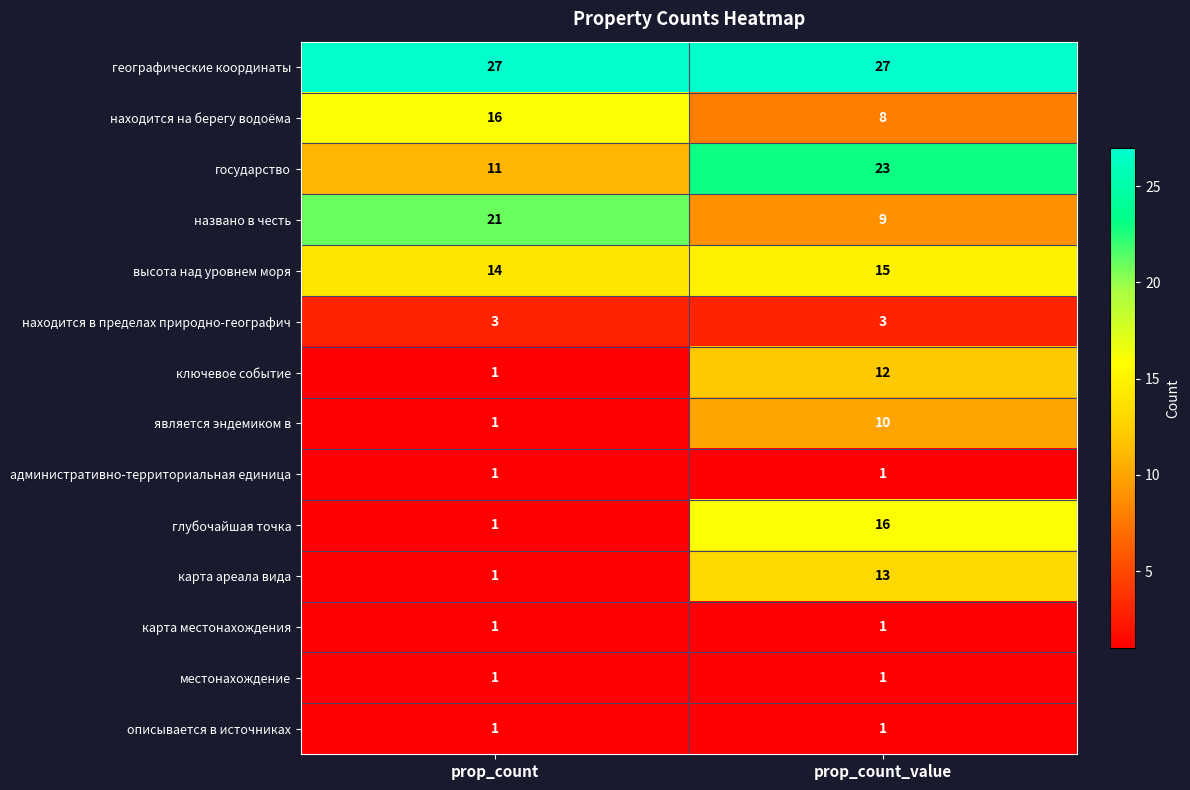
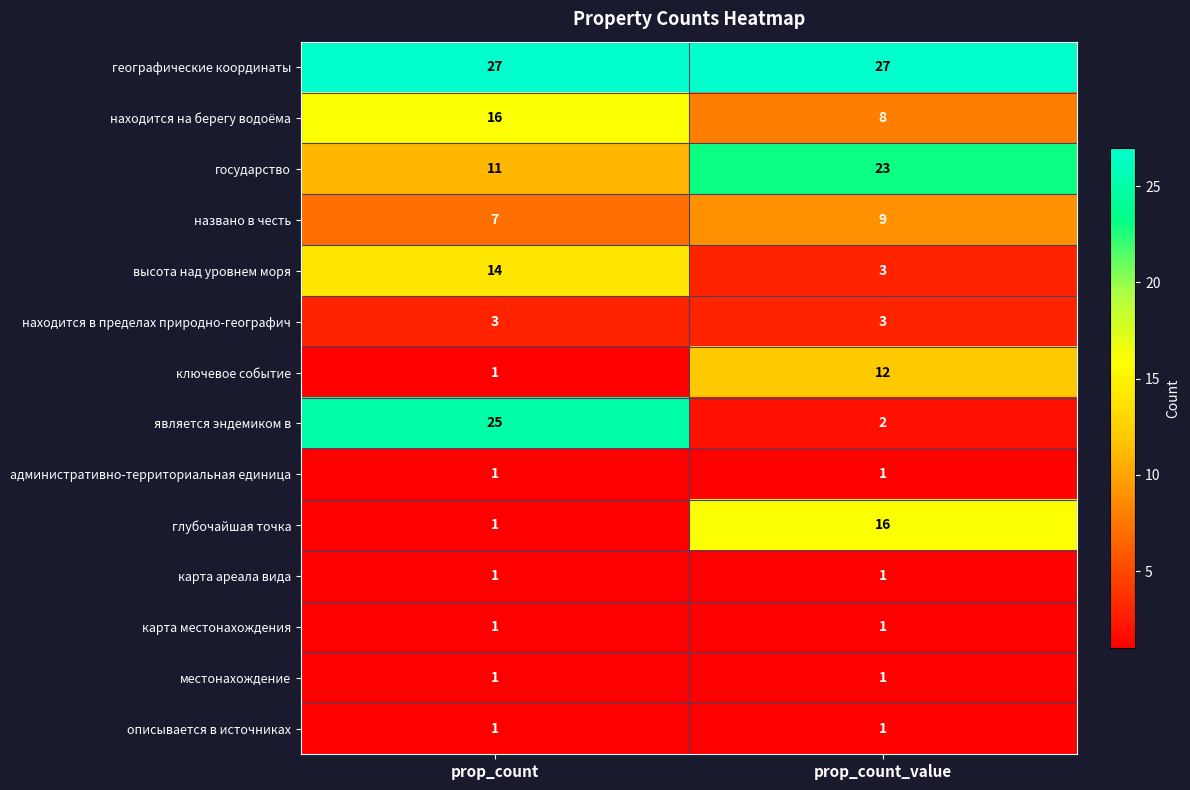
  {
    "географические координаты": {
      "prop_count": 27,
      "prop_count_value": 27
    },
    "находится на берегу водоёма": {
      "prop_count": 16,
      "prop_count_value": 8
    },
    "государство": {
      "prop_count": 11,
      "prop_count_value": 23
    },
    "названо в честь": {
-     "prop_count": 21,
+     "prop_count": 7,
      "prop_count_value": 9
    },
    "высота над уровнем моря": {
      "prop_count": 14,
-     "prop_count_value": 15
+     "prop_count_value": 3
    },
    "находится в пределах природно-географич": {
      "prop_count": 3,
      "prop_count_value": 3
    },
    "ключевое событие": {
      "prop_count": 1,
      "prop_count_value": 12
    },
    "является эндемиком в": {
-     "prop_count": 1,
-     "prop_count_value": 10
+     "prop_count": 25,
+     "prop_count_value": 2
    },
    "административно-территориальная единица": {
      "prop_count": 1,
      "prop_count_value": 1
    },
    "глубочайшая точка": {
      "prop_count": 1,
      "prop_count_value": 16
    },
    "карта ареала вида": {
      "prop_count": 1,
-     "prop_count_value": 13
+     "prop_count_value": 1
    },
    "карта местонахождения": {
      "prop_count": 1,
      "prop_count_value": 1
    },
    "местонахождение": {
      "prop_count": 1,
      "prop_count_value": 1
    },
    "описывается в источниках": {
      "prop_count": 1,
      "prop_count_value": 1
    }
  }
